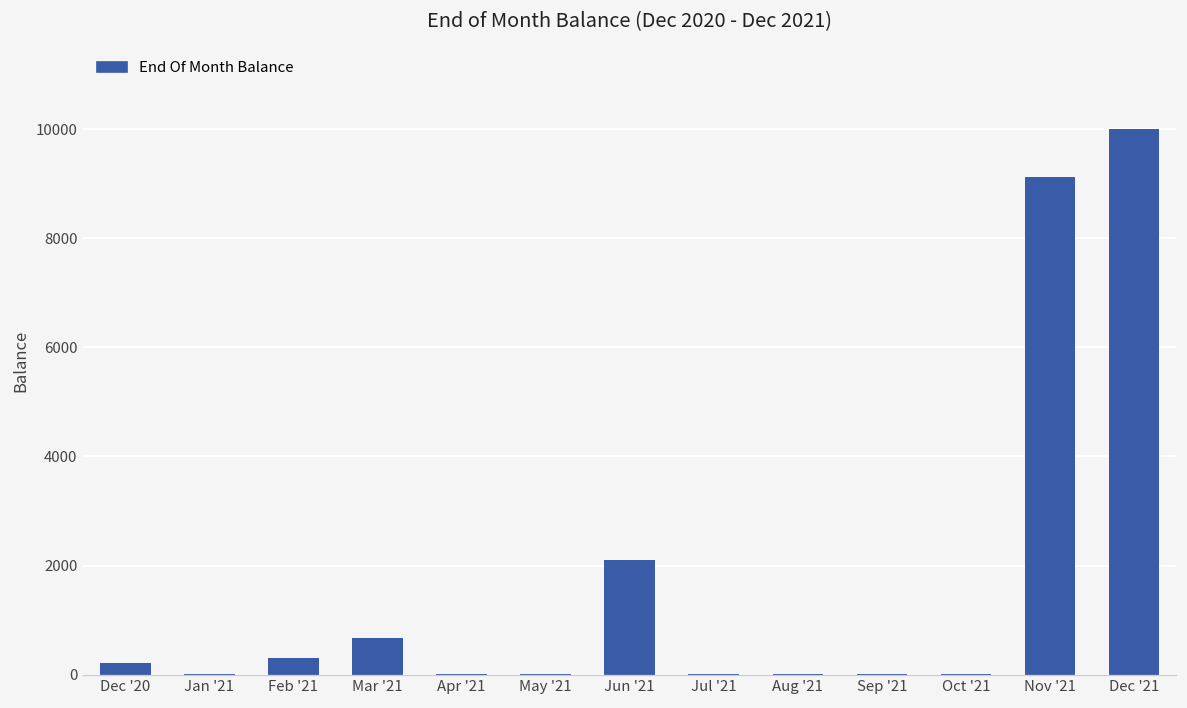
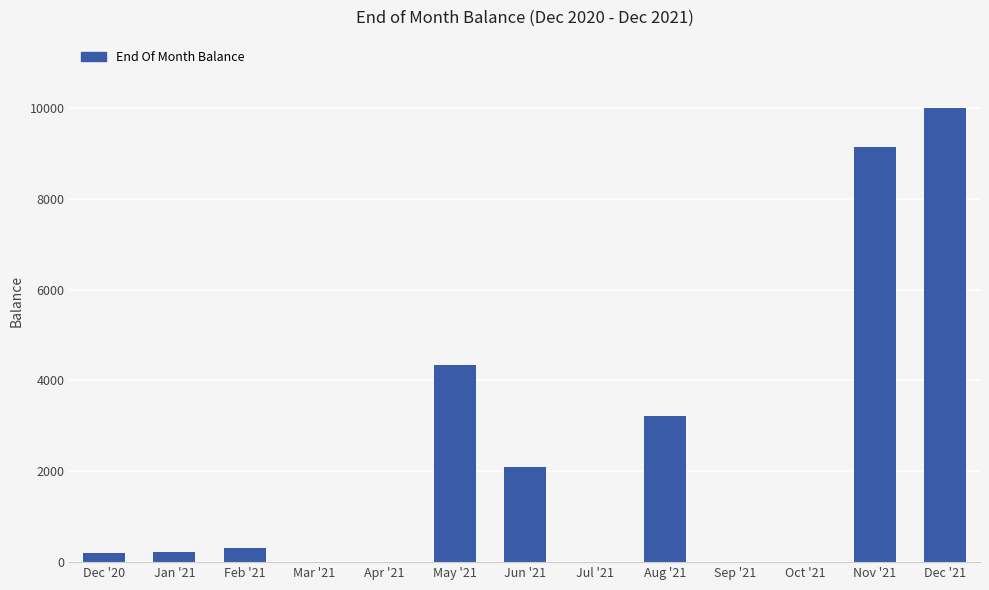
  {
    "Dec '20": 200,
-   "Jan '21": 0,
+   "Jan '21": 200,
    "Feb '21": 300,
-   "Mar '21": 700,
-   "May '21": 0,
+   "Mar '21": 0,
+   "May '21": 4300,
    "Jun '21": 2100,
-   "Aug '21": 0,
+   "Aug '21": 3200,
    "Nov '21": 9100,
    "Dec '21": 10000
  }
